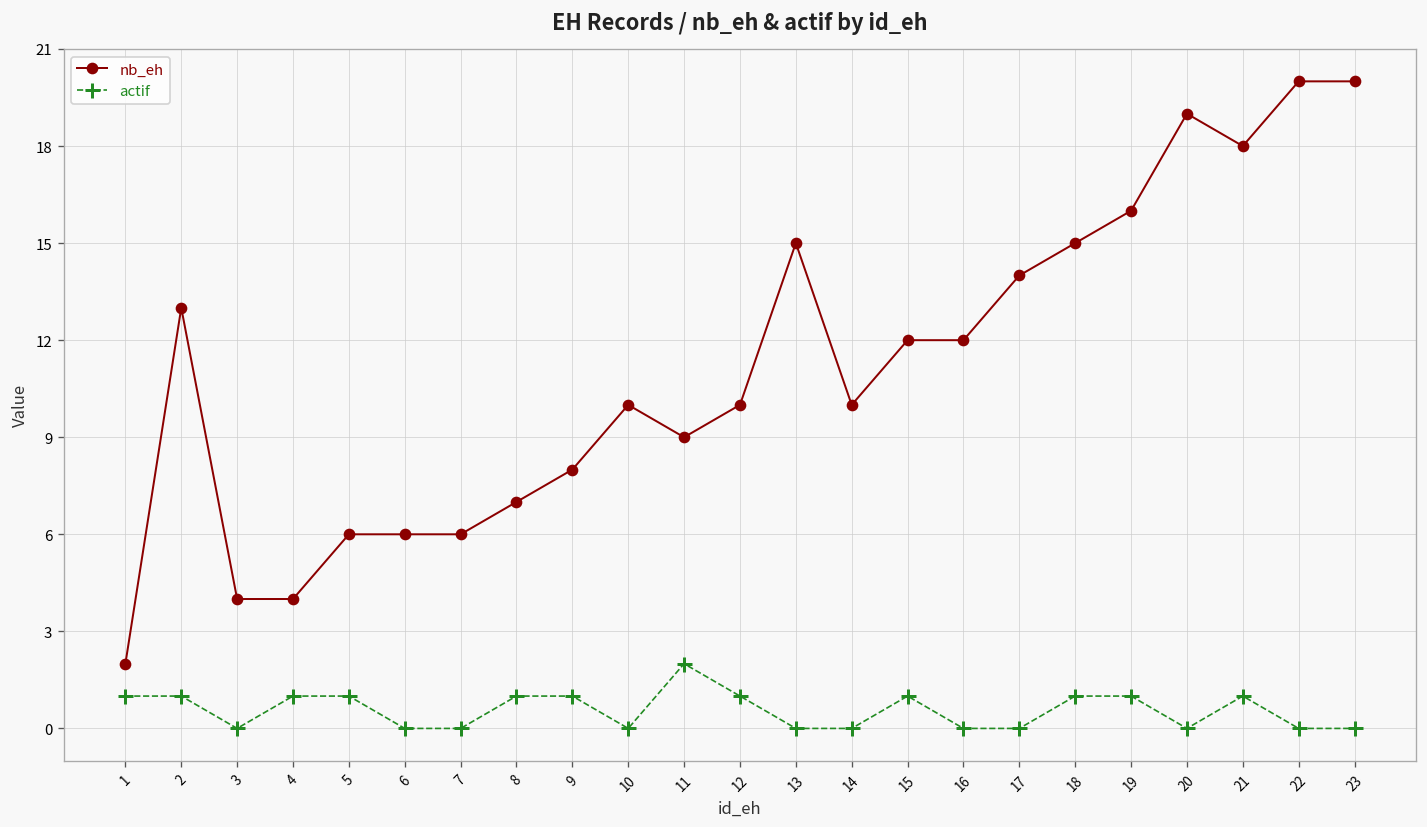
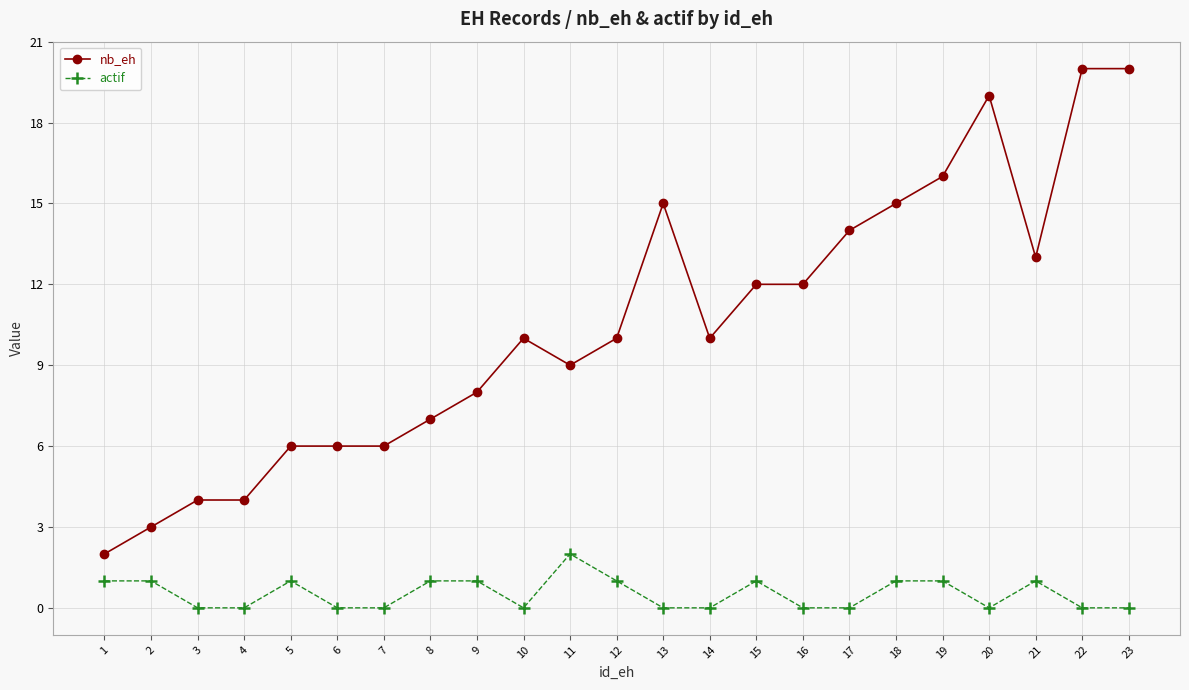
  {
    "nb_eh": {
      "1": 2,
-     "2": 13,
+     "2": 3,
      "3": 4,
      "4": 4,
      "5": 6,
      "6": 6,
      "7": 6,
      "8": 7,
      "9": 8,
      "10": 10,
      "11": 9,
      "12": 10,
      "13": 15,
      "14": 10,
      "15": 12,
      "16": 12,
      "17": 14,
      "18": 15,
      "19": 16,
      "20": 19,
-     "21": 18,
+     "21": 13,
      "22": 20,
      "23": 20
    },
    "actif": {
      "1": 1,
      "2": 1,
      "3": 0,
-     "4": 1,
+     "4": 0,
      "5": 1,
      "6": 0,
      "7": 0,
      "8": 1,
      "9": 1,
      "10": 0,
      "11": 2,
      "12": 1,
      "13": 0,
      "14": 0,
      "15": 1,
      "16": 0,
      "17": 0,
      "18": 1,
      "19": 1,
      "20": 0,
      "21": 1,
      "22": 0,
      "23": 0
    }
  }
